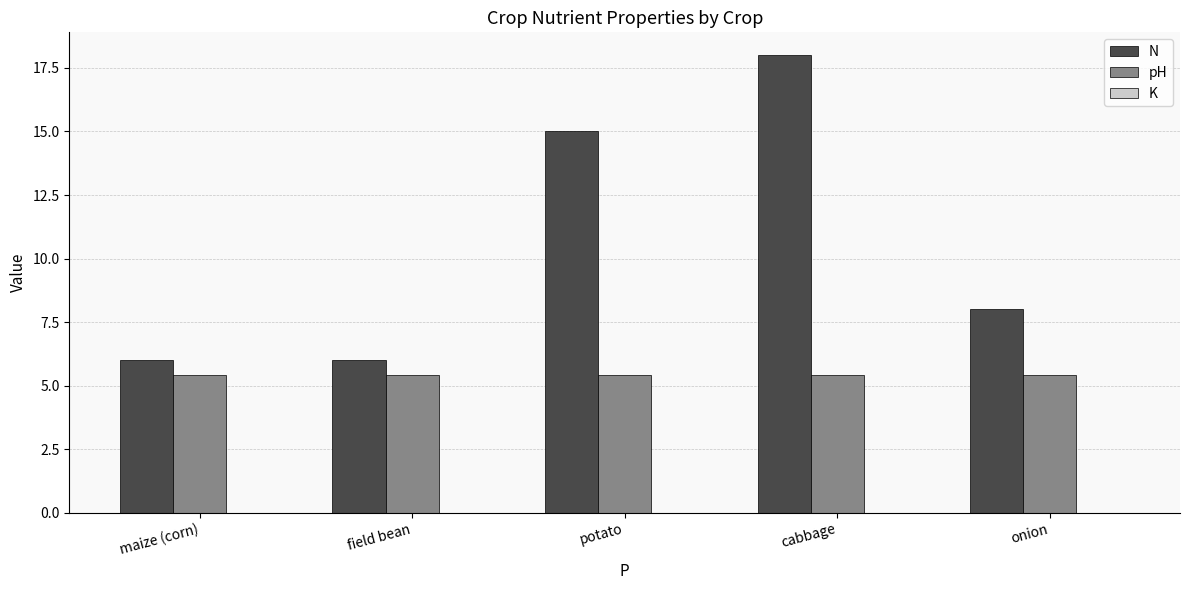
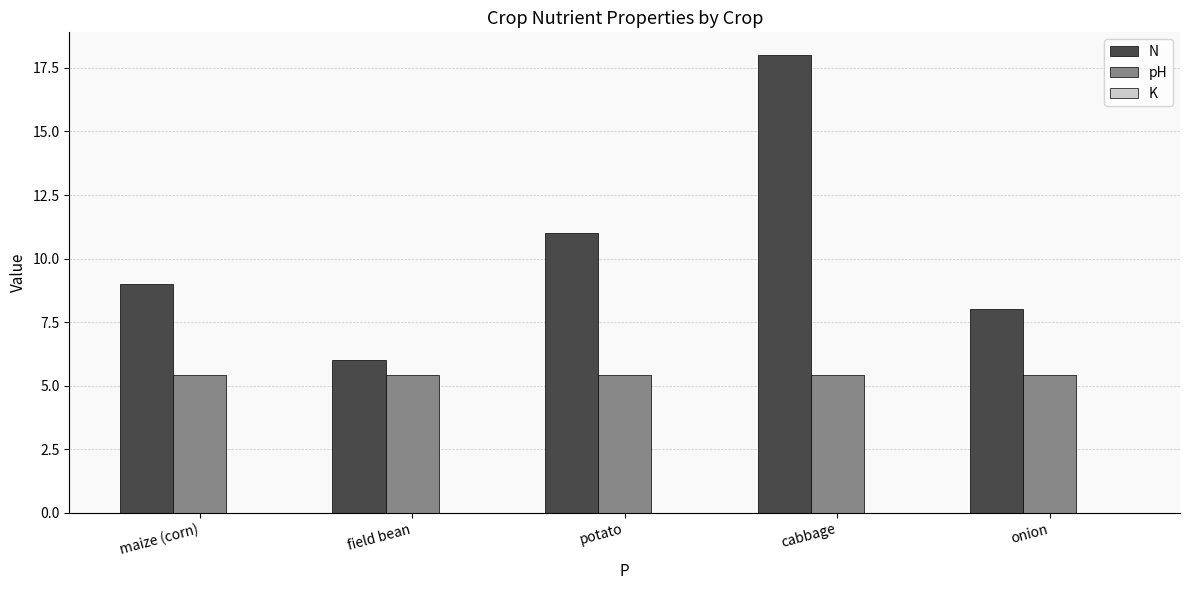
  {
    "N": {
-     "maize (corn)": 6,
+     "maize (corn)": 9,
      "field bean": 6,
-     "potato": 15,
+     "potato": 11,
      "cabbage": 18,
      "onion": 8
    },
    "pH": {
      "maize (corn)": 5.4,
      "field bean": 5.4,
      "potato": 5.4,
      "cabbage": 5.4,
      "onion": 5.4
    },
    "K": {
      "maize (corn)": 0,
      "field bean": 0,
      "potato": 0,
      "cabbage": 0,
      "onion": 0
    }
  }
